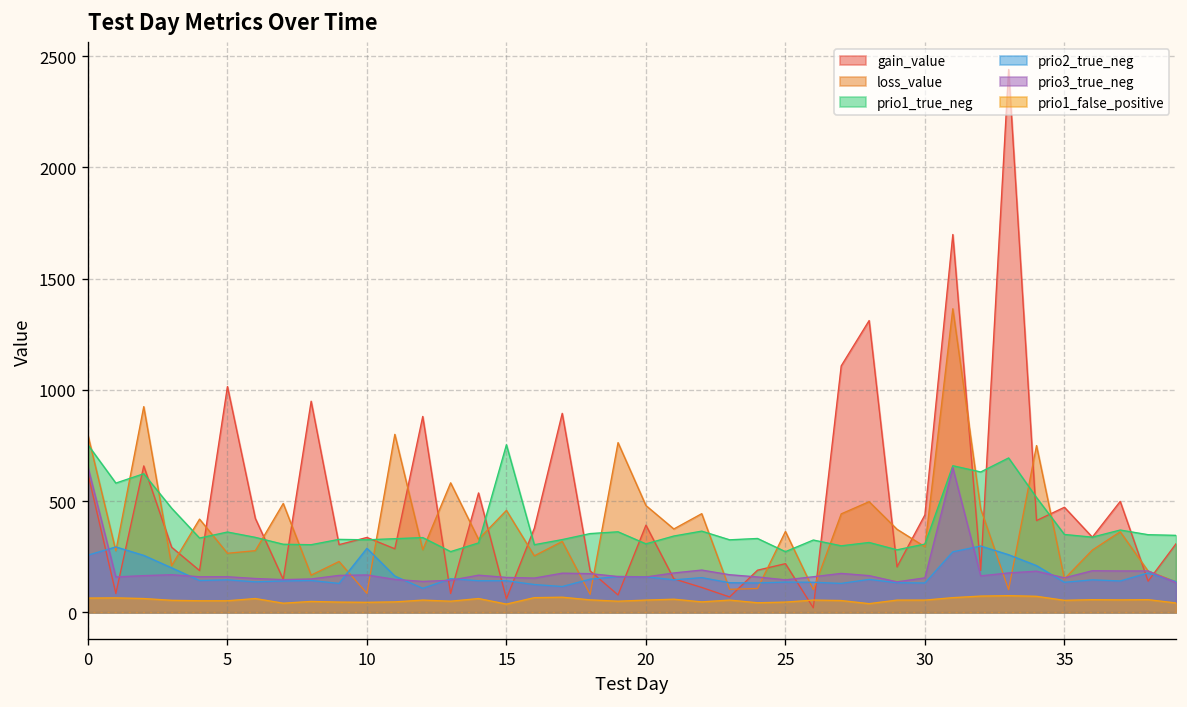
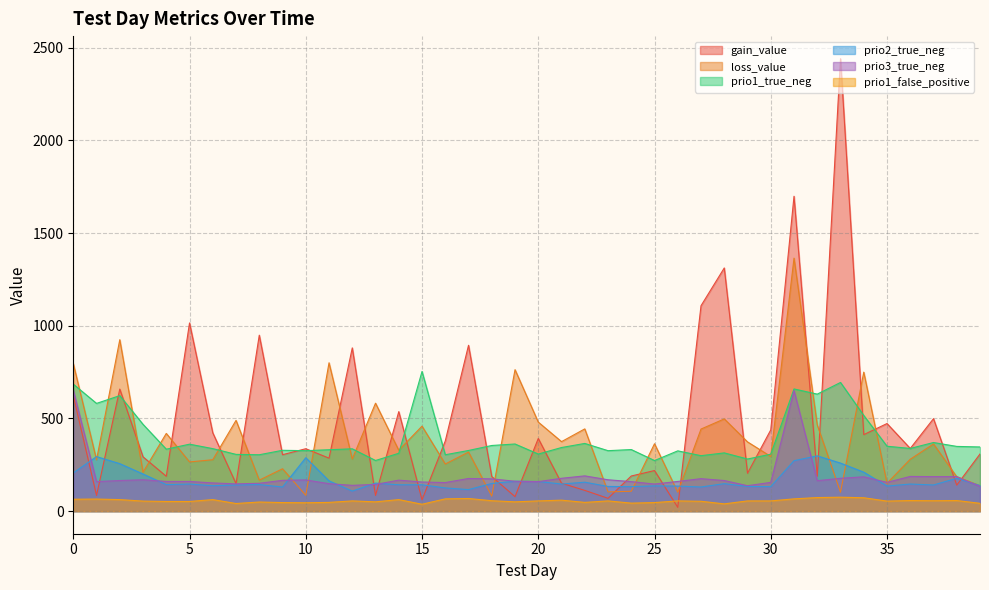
  {
    "prio1_true_neg": {
-     "0": 750,
+     "0": 690,
      "5": 360,
      "15": 750,
      "20": 310,
      "25": 270,
      "35": 350
    },
    "prio2_true_neg": {
-     "0": 260,
+     "0": 210,
      "5": 150,
      "10": 290,
      "15": 140,
      "30": 130,
      "35": 140
    },
    "prio3_true_neg": {
      "0": 650,
      "5": 160,
      "10": 170,
      "15": 160,
      "30": 160
    }
  }
